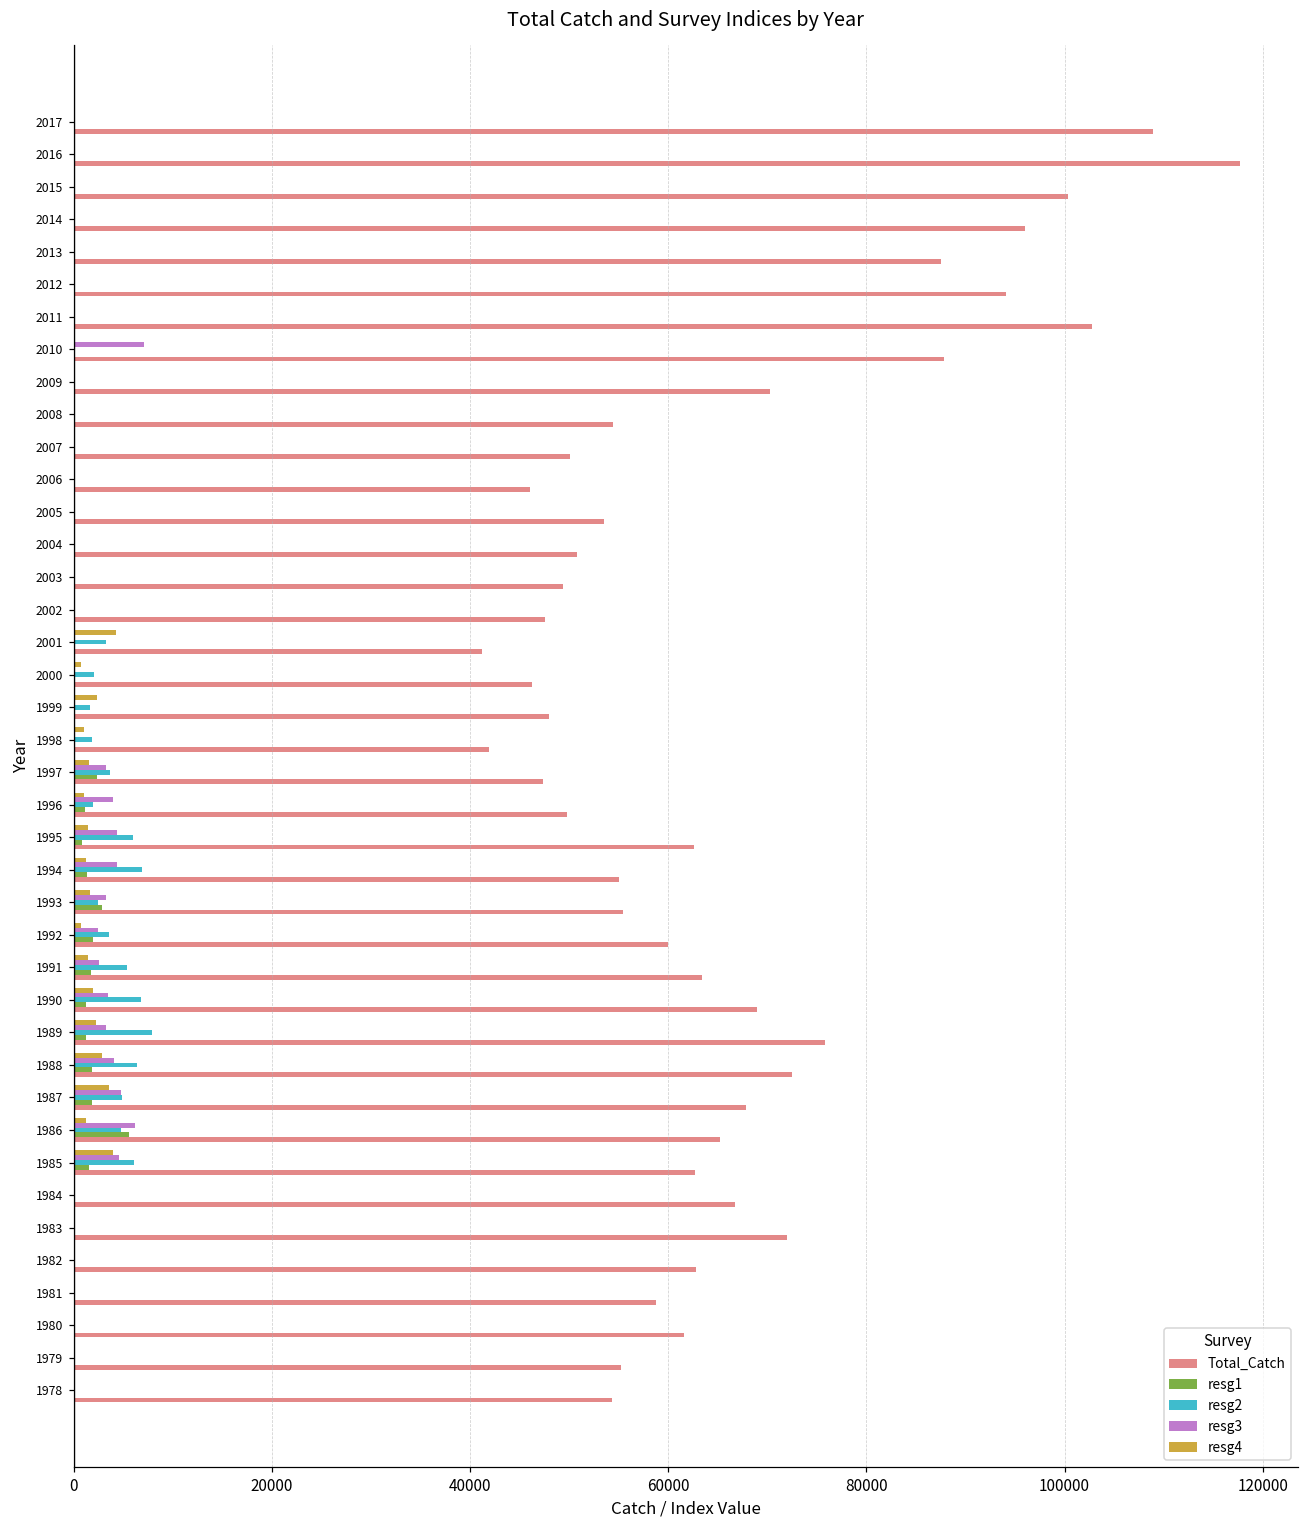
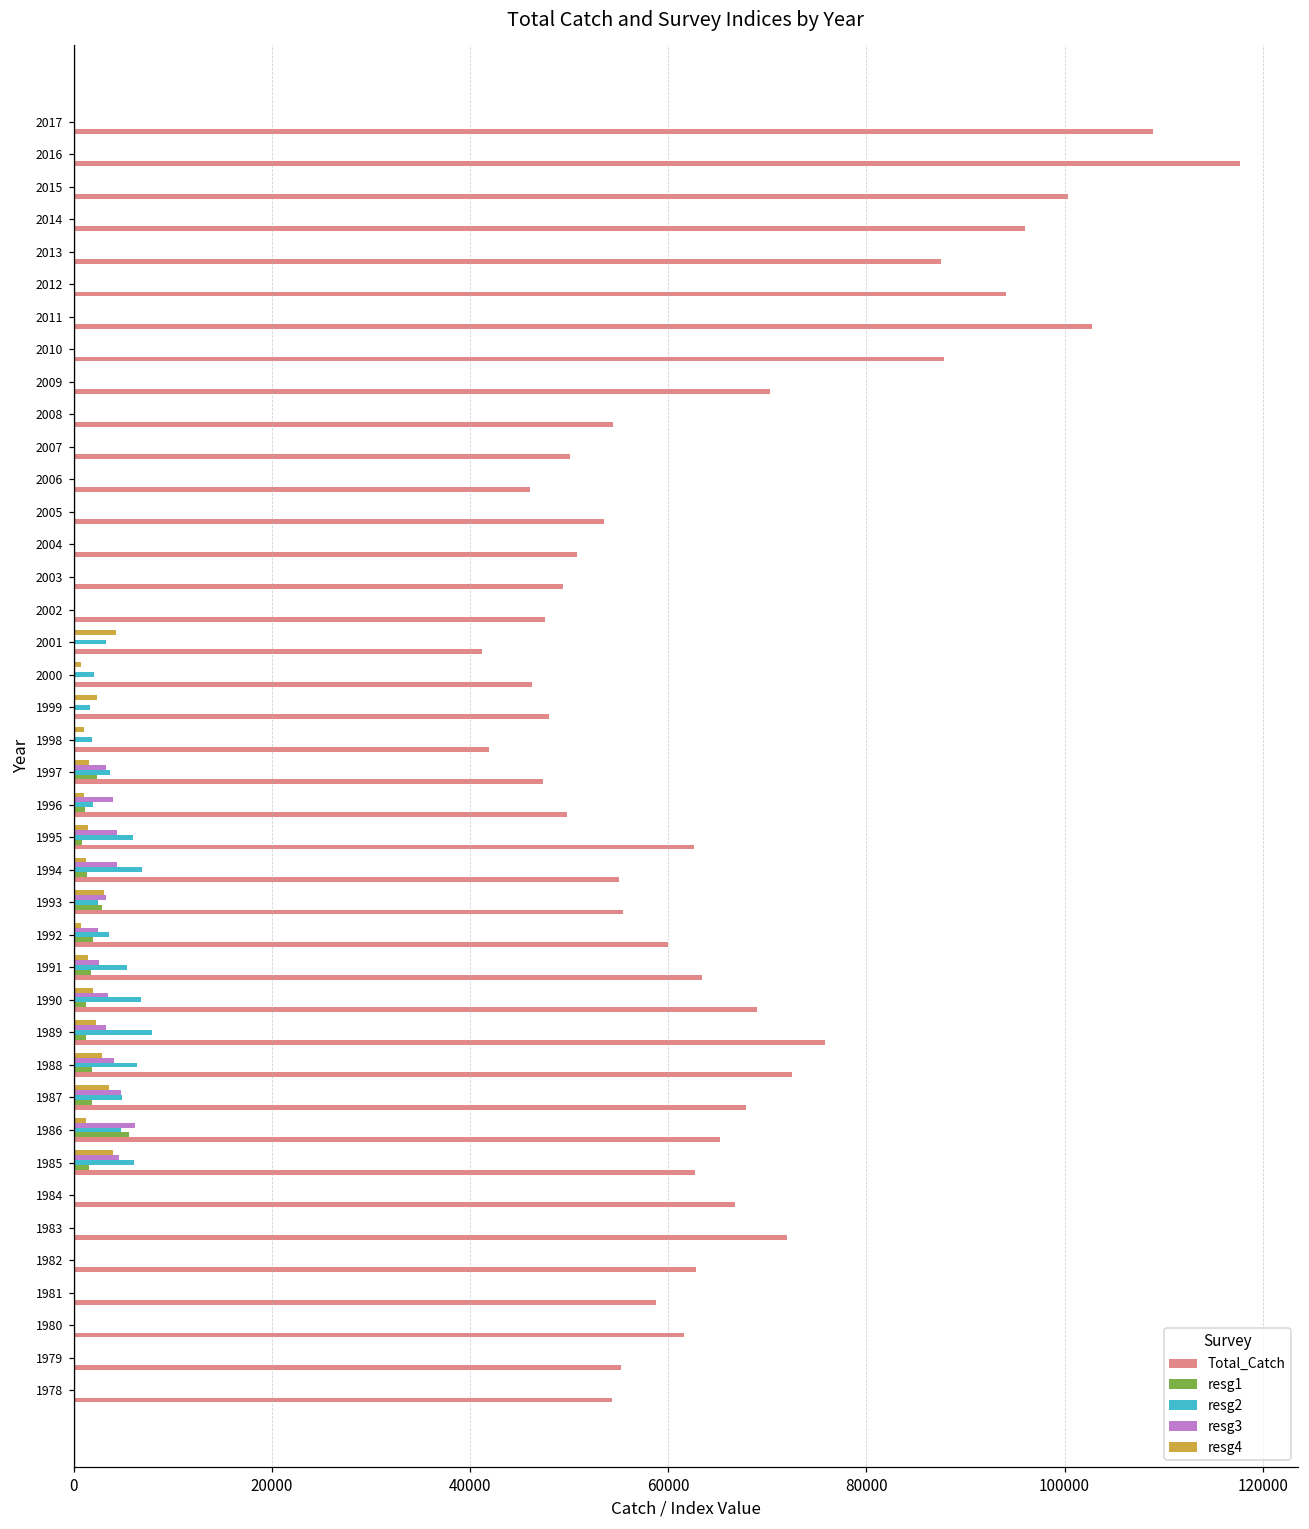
  {
    "Total_Catch": {
      "2017": 109000,
      "2016": 118000,
      "2015": 100000,
      "2014": 96000,
      "2013": 88000,
      "2012": 94000,
      "2011": 103000,
      "2010": 88000,
      "2009": 70000,
      "2008": 54000,
      "2007": 50000,
      "2006": 46000,
      "2005": 53000,
      "2004": 51000,
      "2003": 49000,
      "2002": 48000,
      "2001": 41000,
      "2000": 46000,
      "1999": 48000,
      "1998": 42000,
      "1997": 47000,
      "1996": 50000,
      "1995": 63000,
      "1994": 55000,
      "1993": 55000,
      "1992": 60000,
      "1991": 63000,
      "1990": 69000,
      "1989": 76000,
      "1988": 72000,
      "1987": 68000,
      "1986": 65000,
      "1985": 63000,
      "1984": 67000,
      "1983": 72000,
      "1982": 63000,
      "1981": 59000,
      "1980": 62000,
      "1979": 55000,
      "1978": 54000
    },
    "resg1": {
      "2017": 0,
      "2016": 0,
      "2015": 0,
      "2014": 0,
      "2013": 0,
      "2012": 0,
      "2011": 0,
      "2010": 0,
      "2009": 0,
      "2008": 0,
      "2007": 0,
      "2006": 0,
      "2005": 0,
      "2004": 0,
      "2003": 0,
      "2002": 0,
      "2001": 0,
      "2000": 0,
      "1999": 0,
      "1998": 0,
      "1997": 2000,
      "1996": 1000,
      "1995": 1000,
      "1994": 1000,
      "1993": 3000,
      "1992": 2000,
      "1991": 2000,
      "1990": 1000,
      "1989": 1000,
      "1988": 2000,
      "1987": 2000,
      "1986": 6000,
      "1985": 2000,
      "1984": 0,
      "1983": 0,
      "1982": 0,
      "1981": 0,
      "1980": 0,
      "1979": 0,
      "1978": 0
    },
    "resg2": {
      "2017": 0,
      "2016": 0,
      "2015": 0,
      "2014": 0,
      "2013": 0,
      "2012": 0,
      "2011": 0,
      "2010": 0,
      "2009": 0,
      "2008": 0,
      "2007": 0,
      "2006": 0,
      "2005": 0,
      "2004": 0,
      "2003": 0,
      "2002": 0,
      "2001": 3000,
      "2000": 2000,
      "1999": 2000,
      "1998": 2000,
      "1997": 4000,
      "1996": 2000,
      "1995": 6000,
      "1994": 7000,
      "1993": 2000,
      "1992": 4000,
      "1991": 5000,
      "1990": 7000,
      "1989": 8000,
      "1988": 6000,
      "1987": 5000,
      "1986": 5000,
      "1985": 6000,
      "1984": 0,
      "1983": 0,
      "1982": 0,
      "1981": 0,
      "1980": 0,
      "1979": 0,
      "1978": 0
    },
    "resg3": {
      "2017": 0,
      "2016": 0,
      "2015": 0,
      "2014": 0,
      "2013": 0,
      "2012": 0,
      "2011": 0,
-     "2010": 7000,
+     "2010": 0,
      "2009": 0,
      "2008": 0,
      "2007": 0,
      "2006": 0,
      "2005": 0,
      "2004": 0,
      "2003": 0,
      "2002": 0,
      "2001": 0,
      "2000": 0,
      "1999": 0,
      "1998": 0,
      "1997": 3000,
      "1996": 4000,
      "1995": 4000,
      "1994": 4000,
      "1993": 3000,
      "1992": 2000,
      "1991": 3000,
      "1990": 3000,
      "1989": 3000,
      "1988": 4000,
      "1987": 5000,
      "1986": 6000,
      "1985": 5000,
      "1984": 0,
      "1983": 0,
      "1982": 0,
      "1981": 0,
      "1980": 0,
      "1979": 0,
      "1978": 0
    },
    "resg4": {
      "2017": 0,
      "2016": 0,
      "2015": 0,
      "2014": 0,
      "2013": 0,
      "2012": 0,
      "2011": 0,
      "2010": 0,
      "2009": 0,
      "2008": 0,
      "2007": 0,
      "2006": 0,
      "2005": 0,
      "2004": 0,
      "2003": 0,
      "2002": 0,
      "2001": 4000,
      "2000": 1000,
      "1999": 2000,
      "1998": 1000,
      "1997": 2000,
      "1996": 1000,
      "1995": 1000,
      "1994": 1000,
-     "1993": 2000,
+     "1993": 3000,
      "1992": 1000,
      "1991": 1000,
      "1990": 2000,
      "1989": 2000,
      "1988": 3000,
      "1987": 4000,
      "1986": 1000,
      "1985": 4000,
      "1984": 0,
      "1983": 0,
      "1982": 0,
      "1981": 0,
      "1980": 0,
      "1979": 0,
      "1978": 0
    }
  }
